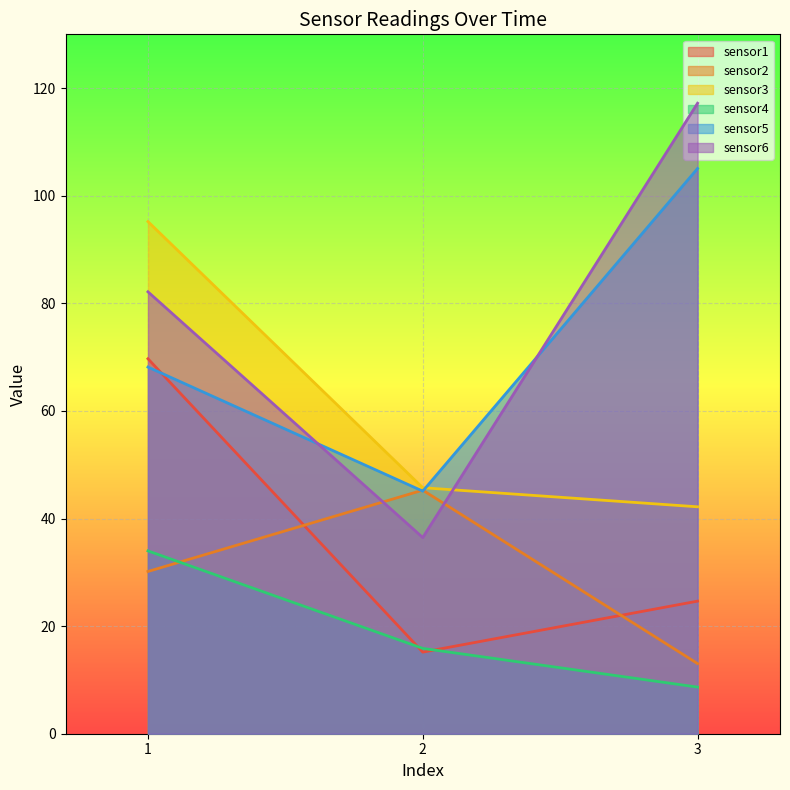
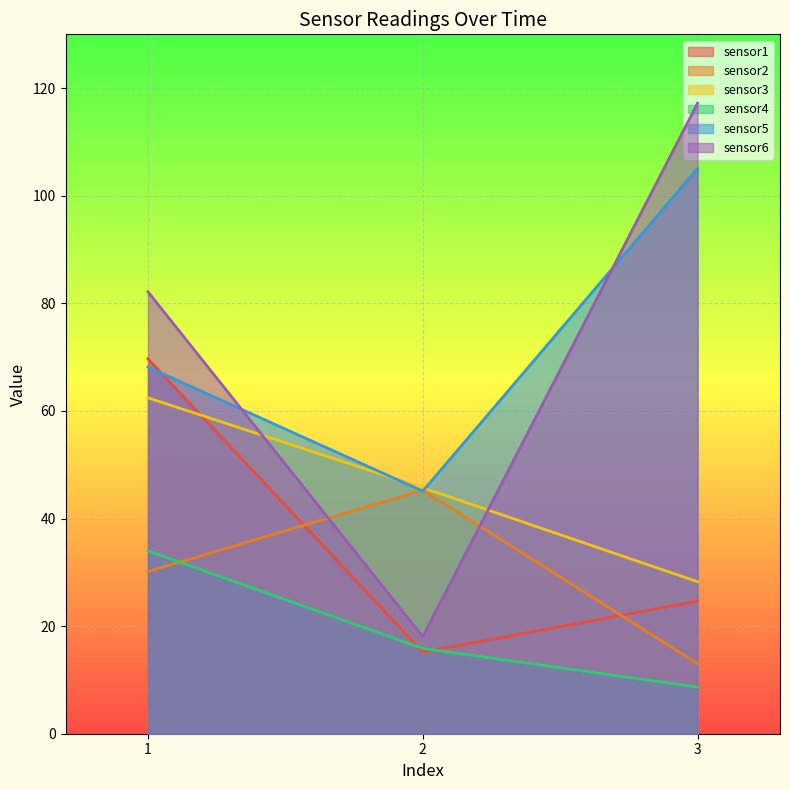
  {
    "sensor3": {
-     "1": 95,
-     "3": 42
+     "1": 62,
+     "3": 28
    },
    "sensor4": {
      "1": 34,
      "2": 16,
      "3": 9
    },
    "sensor5": {
      "1": 68,
      "3": 105
    },
    "sensor6": {
      "1": 82,
-     "2": 36
+     "2": 18
    }
  }
